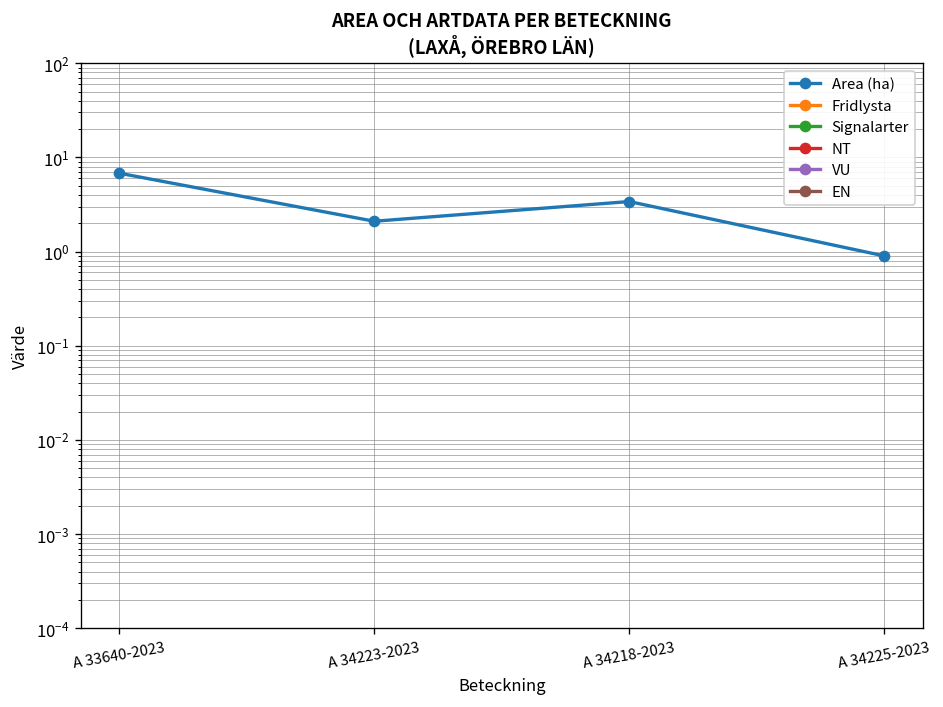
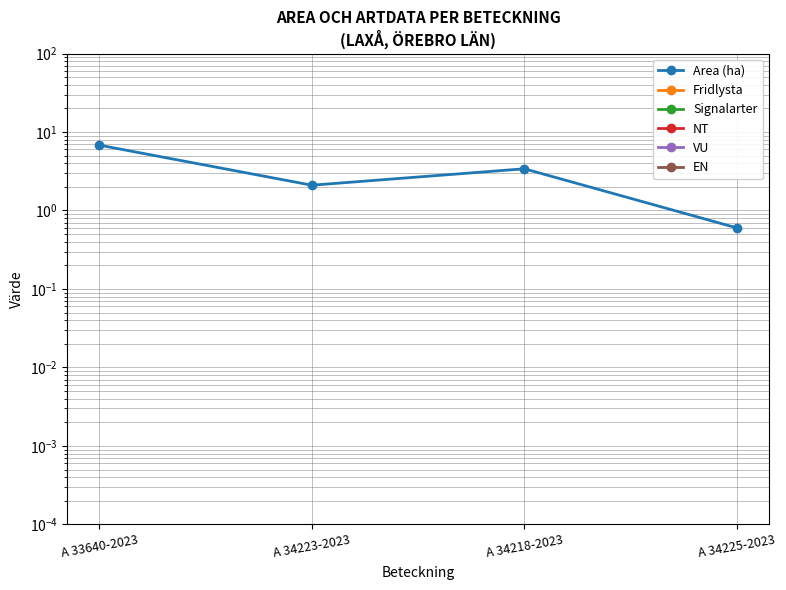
  {
    "Area (ha)": {
      "A 33640-2023": 7,
      "A 34223-2023": 2.1,
      "A 34218-2023": 3.4,
-     "A 34225-2023": 0.9
+     "A 34225-2023": 0.6
    }
  }
